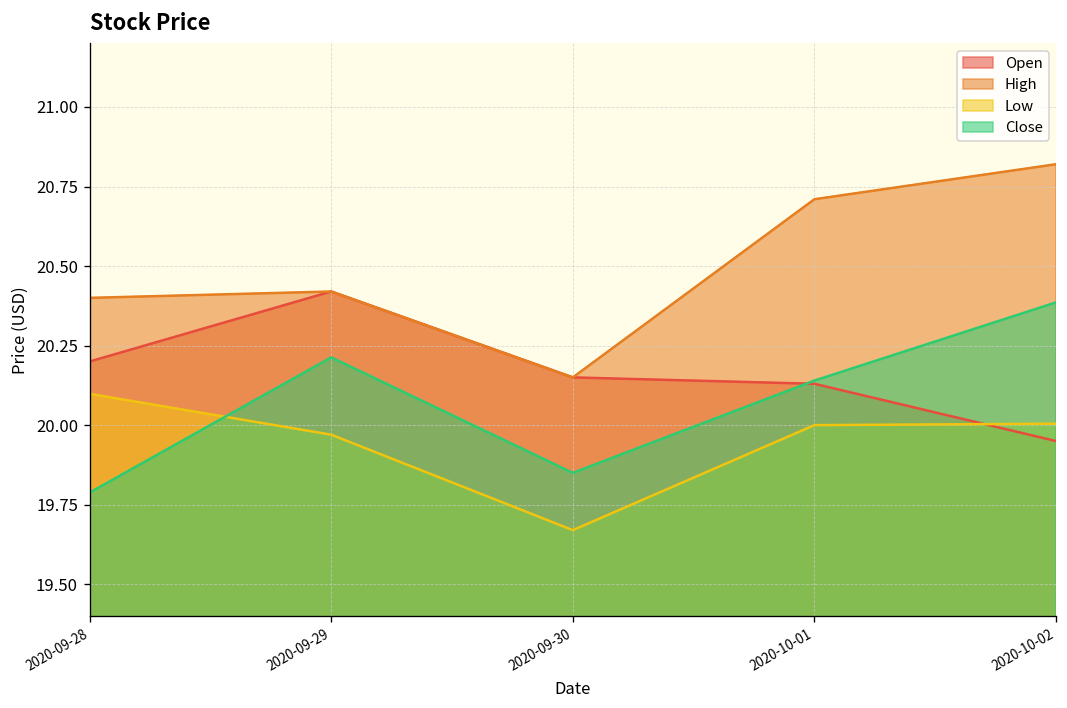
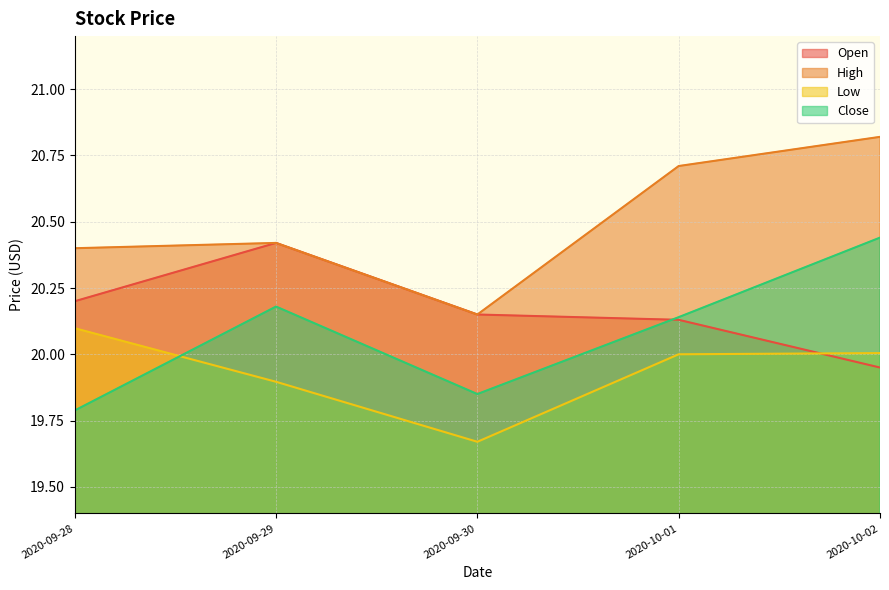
  {
    "Low": {
      "2020-09-28": 20.10,
-     "2020-09-29": 19.97,
+     "2020-09-29": 19.90,
      "2020-09-30": 19.67,
      "2020-10-01": 20.00,
      "2020-10-02": 20.00
    },
    "Close": {
      "2020-09-28": 19.79,
-     "2020-09-29": 20.21,
+     "2020-09-29": 20.18,
      "2020-09-30": 19.85,
      "2020-10-01": 20.14,
-     "2020-10-02": 20.39
+     "2020-10-02": 20.44
    }
  }
